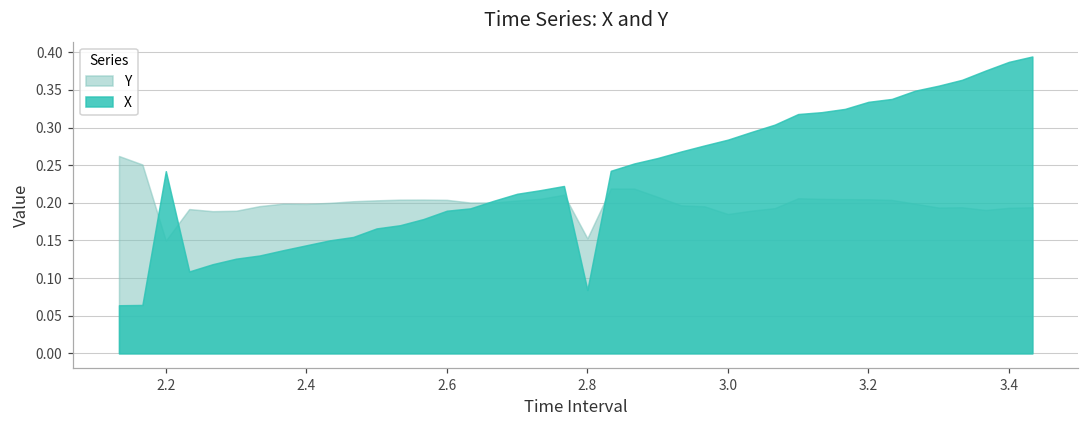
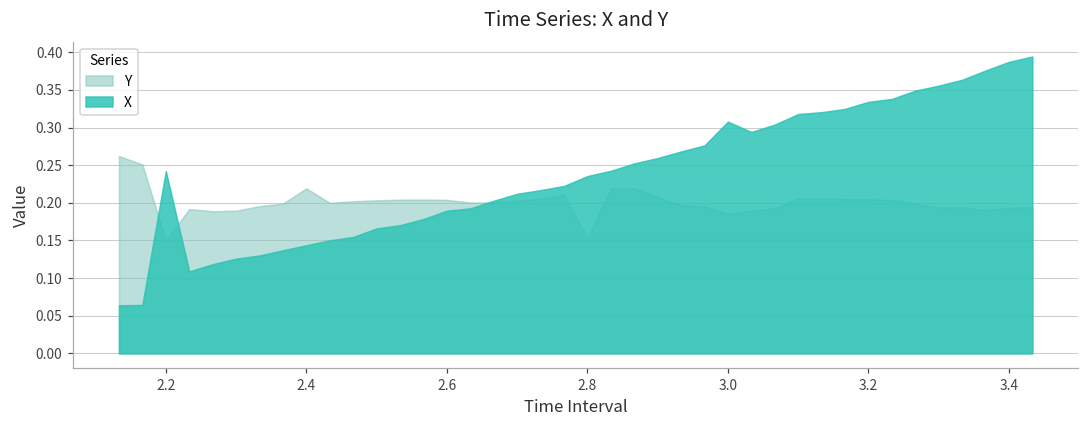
  {
    "Y": {
      "2.2": 0.15,
-     "2.4": 0.20,
+     "2.4": 0.22,
      "2.6": 0.20,
      "2.8": 0.15,
      "3.0": 0.19,
      "3.2": 0.20,
      "3.4": 0.19
    },
    "X": {
      "2.2": 0.24,
      "2.4": 0.14,
      "2.6": 0.19,
-     "2.8": 0.08,
-     "3.0": 0.28,
+     "2.8": 0.24,
+     "3.0": 0.31,
      "3.2": 0.33,
      "3.4": 0.39
    }
  }
